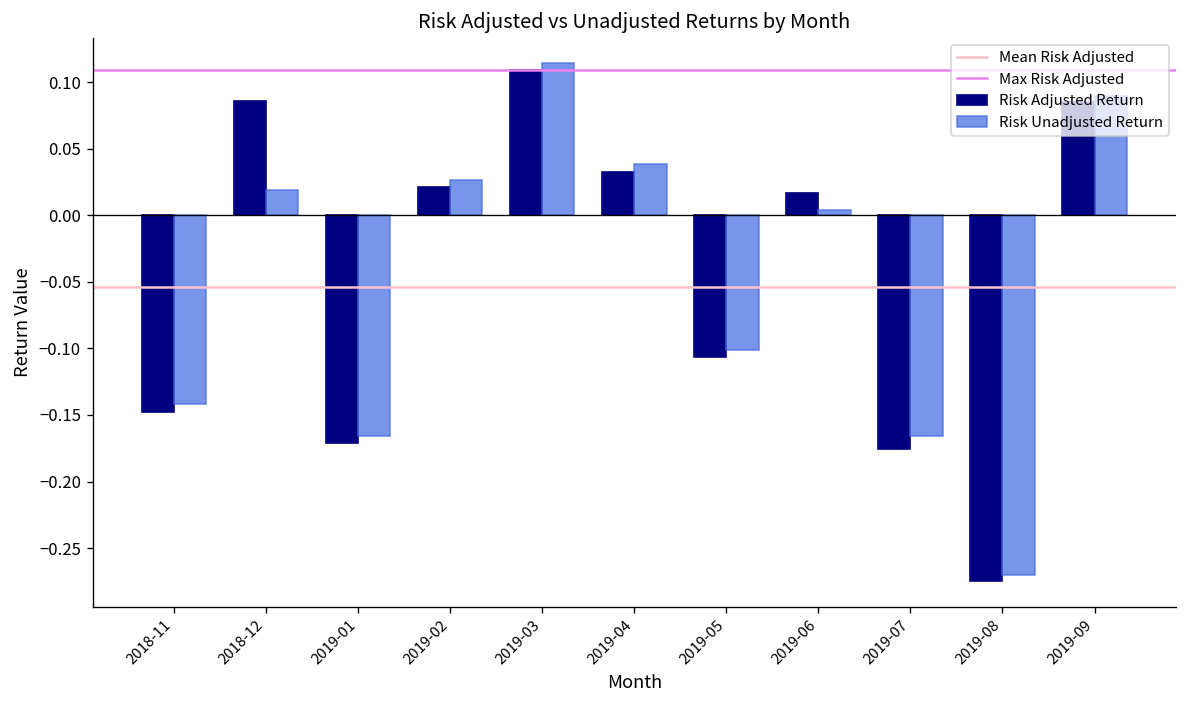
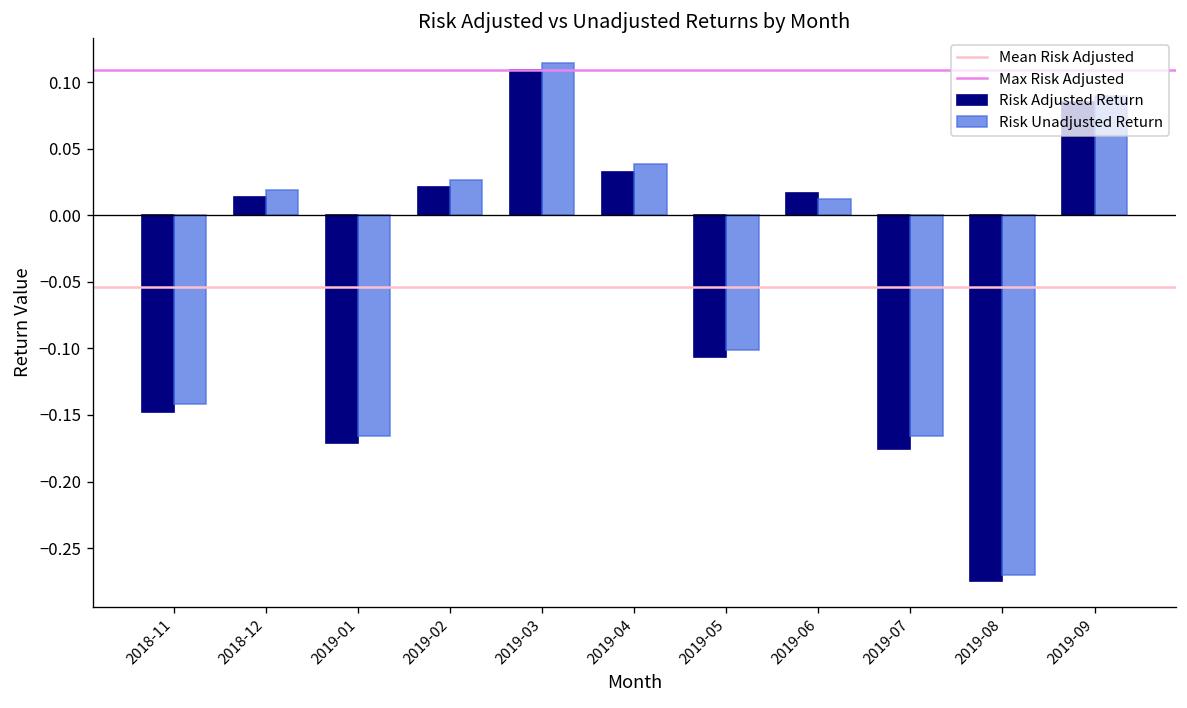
  {
    "Risk Adjusted Return": {
      "2018-11": -0.148,
-     "2018-12": 0.086,
+     "2018-12": 0.013,
      "2019-01": -0.171,
      "2019-02": 0.021,
      "2019-03": 0.109,
      "2019-04": 0.033,
      "2019-05": -0.106,
      "2019-06": 0.017,
      "2019-07": -0.175,
      "2019-08": -0.275
    },
    "Risk Unadjusted Return": {
      "2018-11": -0.142,
      "2018-12": 0.019,
      "2019-01": -0.166,
      "2019-02": 0.027,
      "2019-03": 0.114,
      "2019-04": 0.038,
      "2019-05": -0.101,
-     "2019-06": 0.004,
+     "2019-06": 0.012,
      "2019-07": -0.166,
      "2019-08": -0.270
    }
  }
